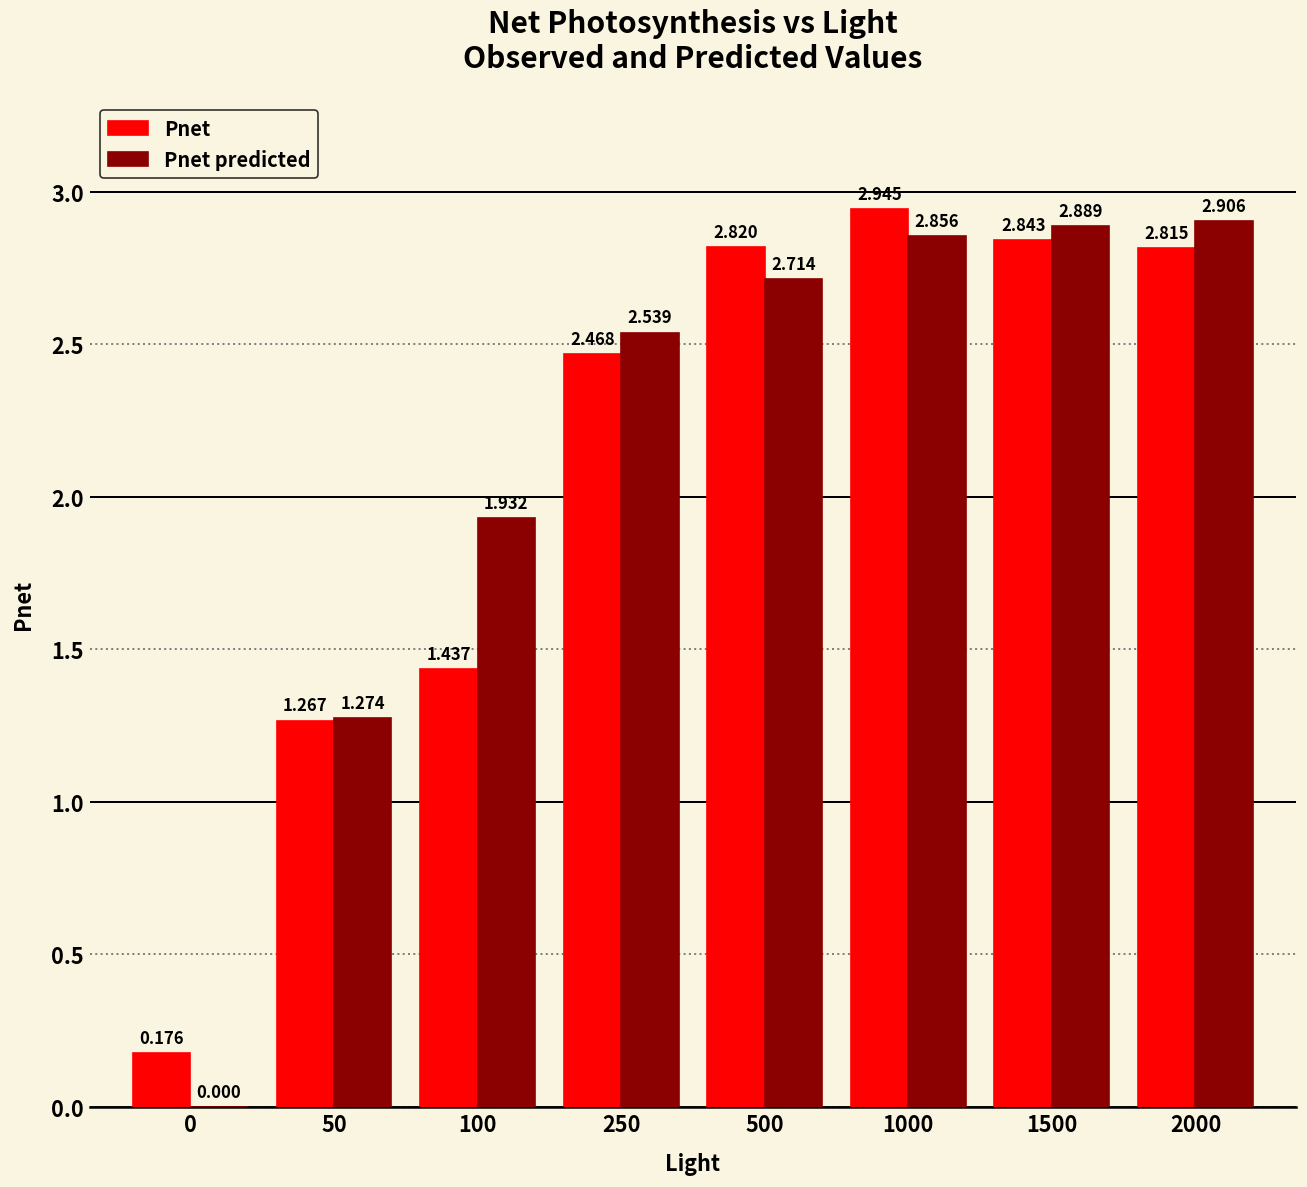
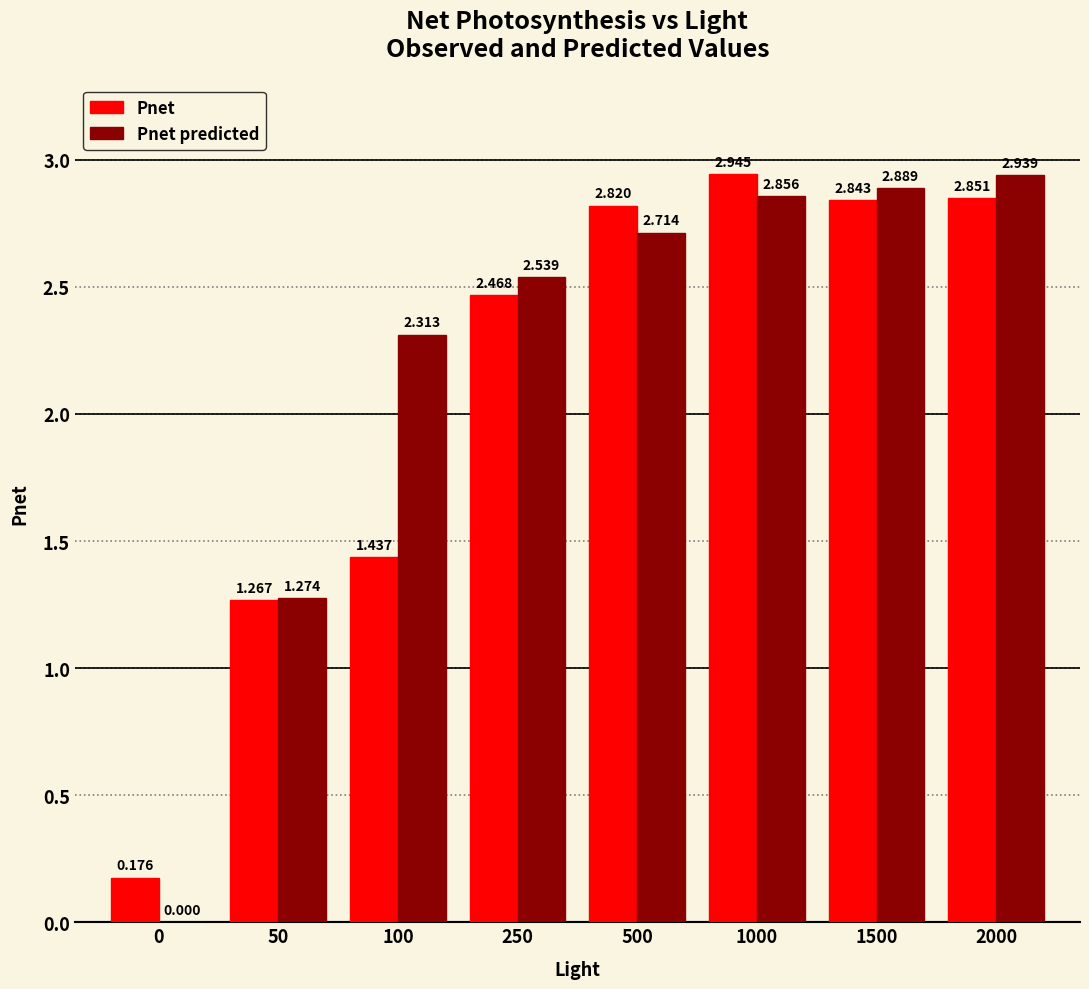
  {
    "Pnet": {
      "0": 0.176,
      "50": 1.267,
      "100": 1.437,
      "250": 2.468,
      "500": 2.820,
      "1000": 2.945,
      "1500": 2.843,
-     "2000": 2.815
+     "2000": 2.851
    },
    "Pnet predicted": {
      "0": 0.000,
      "50": 1.274,
-     "100": 1.932,
+     "100": 2.313,
      "250": 2.539,
      "500": 2.714,
      "1000": 2.856,
      "1500": 2.889,
-     "2000": 2.906
+     "2000": 2.939
    }
  }
